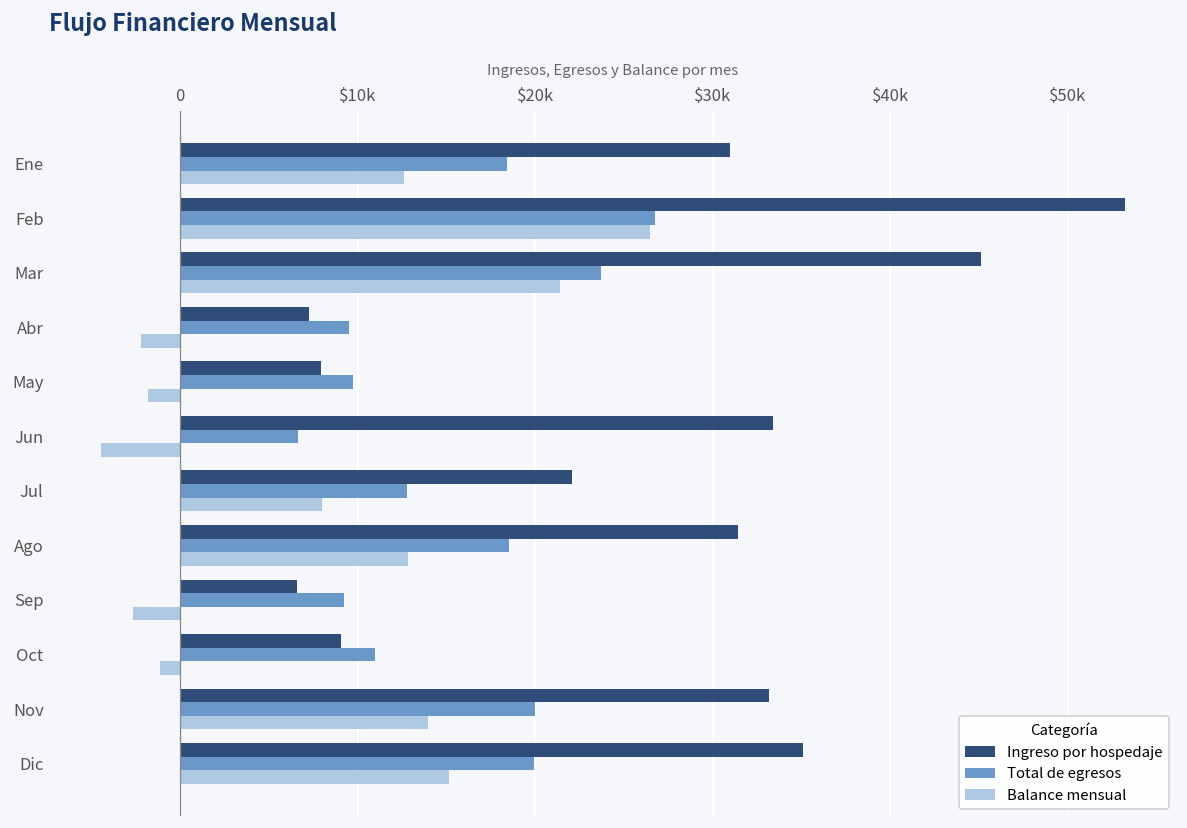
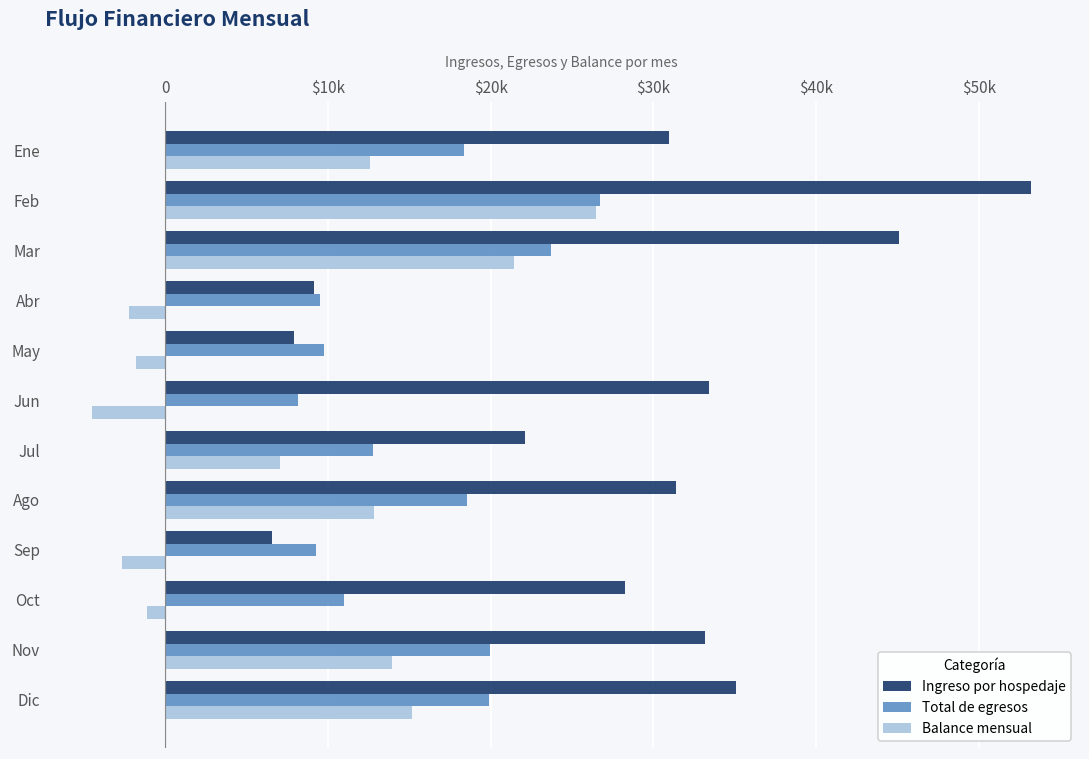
  {
    "Ingreso por hospedaje": {
      "Ene": "$31000",
      "Feb": "$53200",
      "Mar": "$45100",
-     "Abr": "$7300",
+     "Abr": "$9200",
      "May": "$7900",
      "Jun": "$33400",
      "Jul": "$22100",
      "Ago": "$31400",
      "Sep": "$6600",
-     "Oct": "$9000",
+     "Oct": "$28200",
      "Nov": "$33200",
      "Dic": "$35100"
    },
    "Total de egresos": {
      "Ene": "$18400",
      "Feb": "$26700",
      "Mar": "$23700",
      "Abr": "$9500",
      "May": "$9800",
-     "Jun": "$6600",
+     "Jun": "$8200",
      "Jul": "$12800",
      "Ago": "$18500",
      "Sep": "$9200",
      "Oct": "$11000",
      "Nov": "$20000",
      "Dic": "$19900"
    },
    "Balance mensual": {
      "Ene": "$12600",
      "Feb": "$26500",
      "Mar": "$21400",
      "Abr": "$-2200",
      "May": "$-1800",
      "Jun": "$-4500",
-     "Jul": "$8000",
+     "Jul": "$7000",
      "Ago": "$12800",
      "Sep": "$-2700",
      "Oct": "$-1100",
      "Nov": "$13900",
      "Dic": "$15100"
    }
  }
